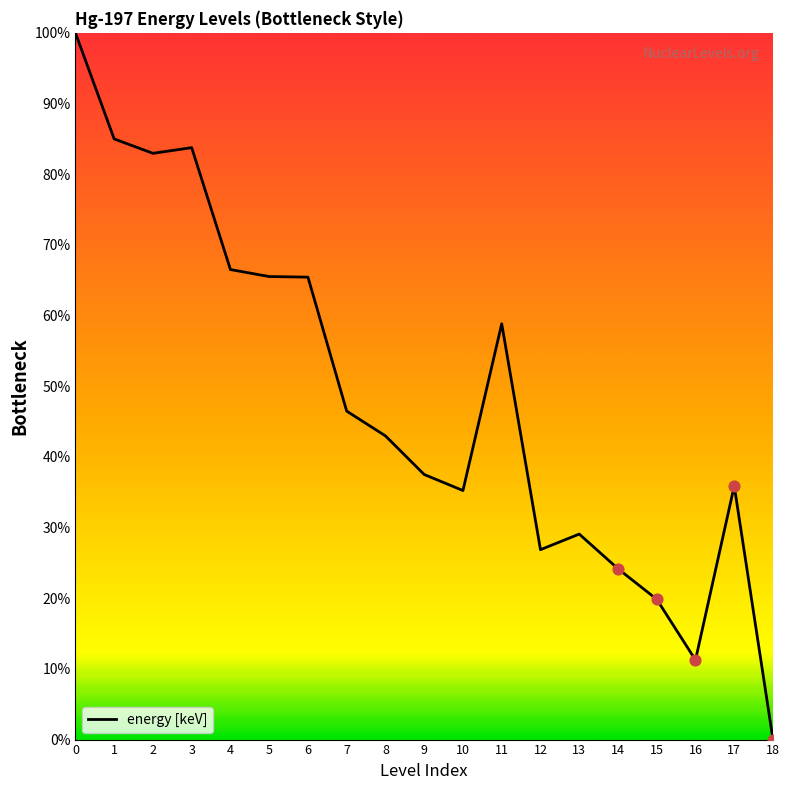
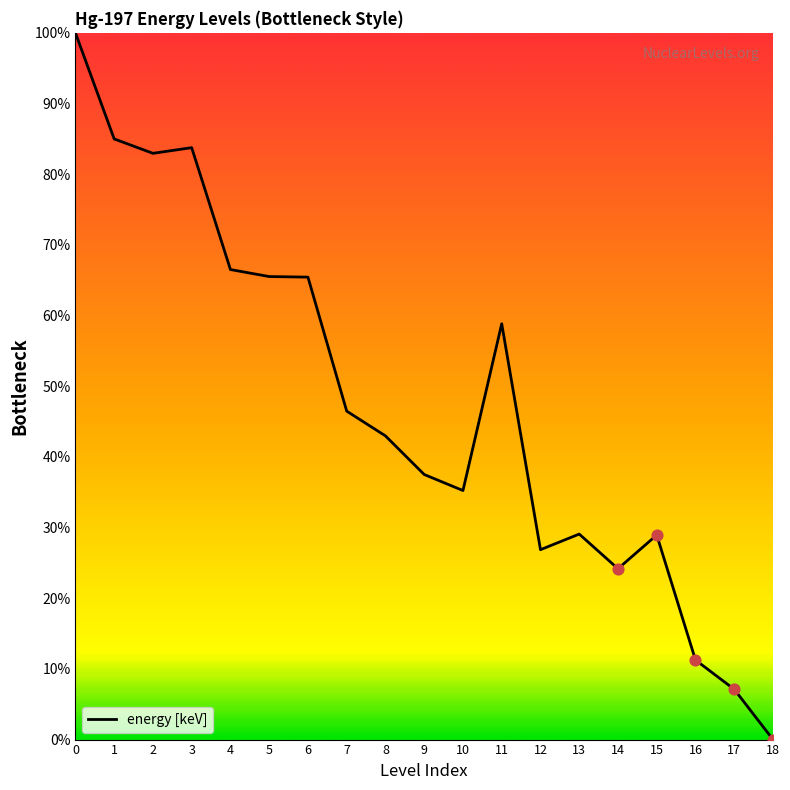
  {
    "energy [keV]": {
      "0": "100%",
      "1": "85%",
      "2": "83%",
      "3": "84%",
      "4": "67%",
      "5": "66%",
      "6": "65%",
      "7": "46%",
      "8": "43%",
      "9": "38%",
      "10": "35%",
      "11": "59%",
      "12": "27%",
      "13": "29%",
-     "15": "20%",
-     "17": "36%"
+     "15": "29%",
+     "17": "7%"
    }
  }
